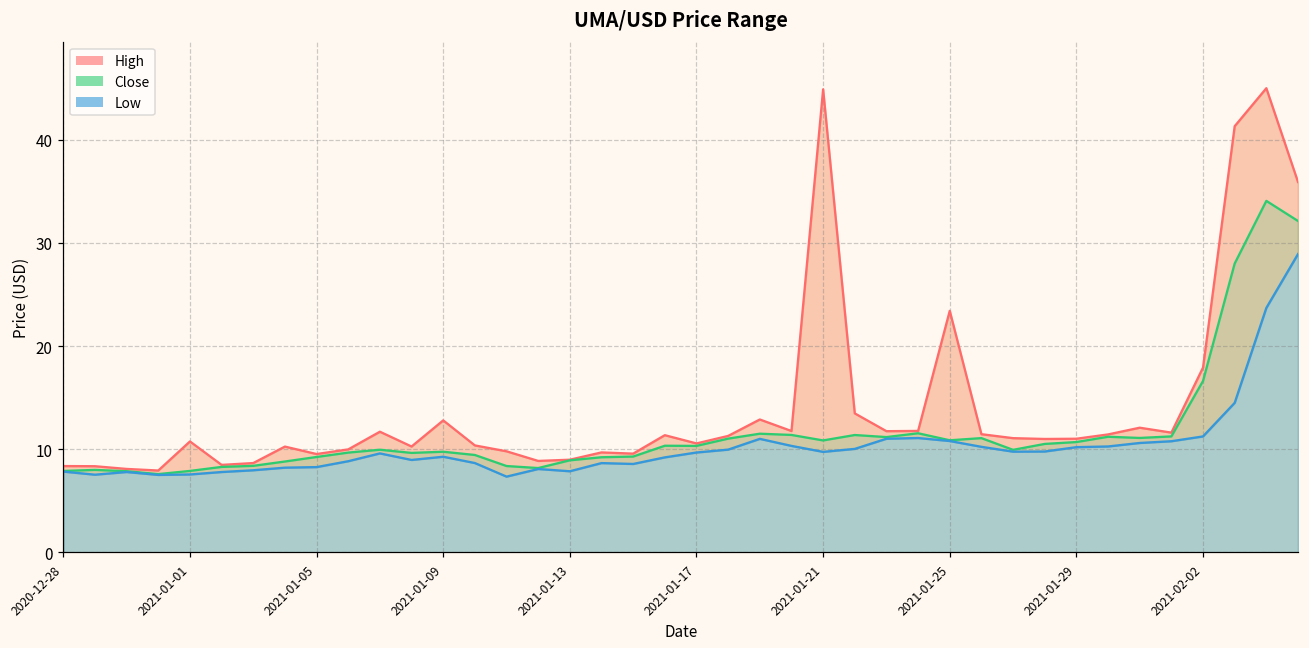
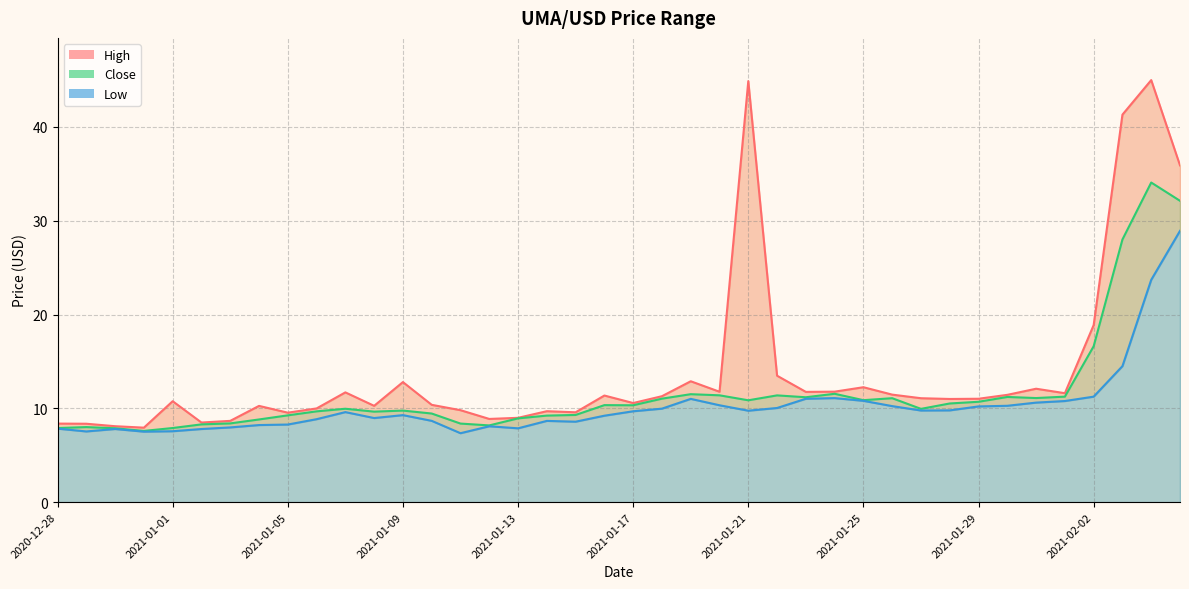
  {
    "High": {
      "2020-12-28": 8,
      "2021-01-01": 11,
      "2021-01-05": 10,
      "2021-01-09": 13,
      "2021-01-21": 45,
-     "2021-01-25": 23,
+     "2021-01-25": 12,
      "2021-01-29": 11,
-     "2021-02-02": 18
+     "2021-02-02": 19
    }
  }
